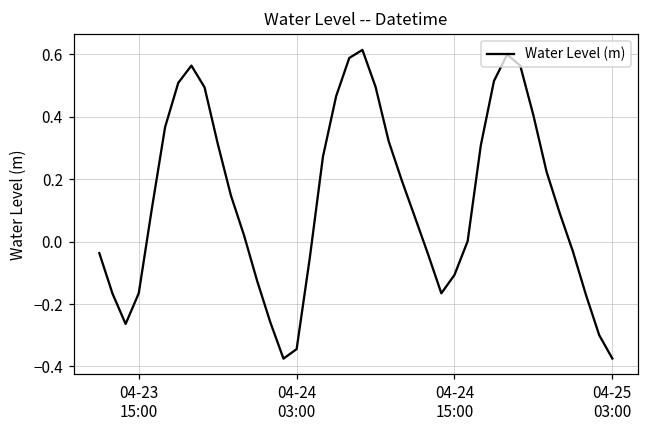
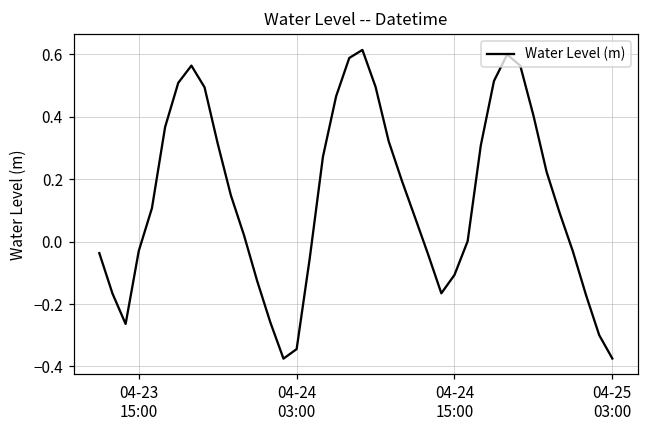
  {
-   "04-23 15:00": -0.17,
+   "04-23 15:00": -0.03,
    "04-24 03:00": -0.34,
    "04-24 15:00": -0.11,
    "04-25 03:00": -0.37
  }
